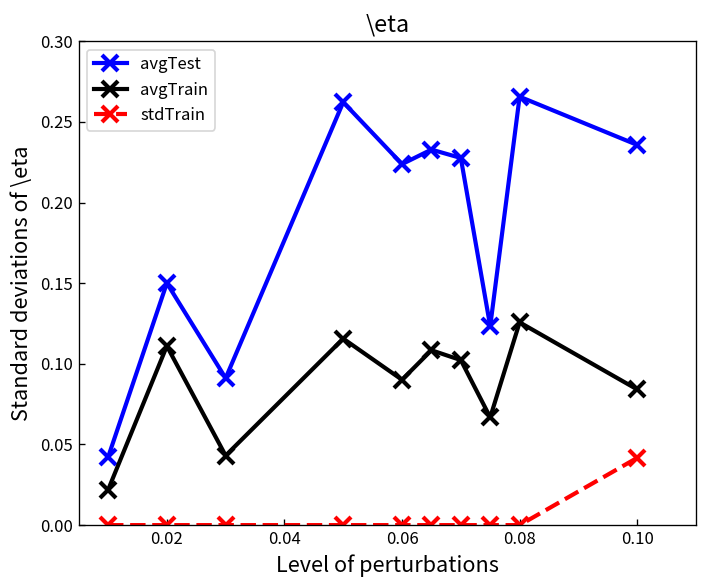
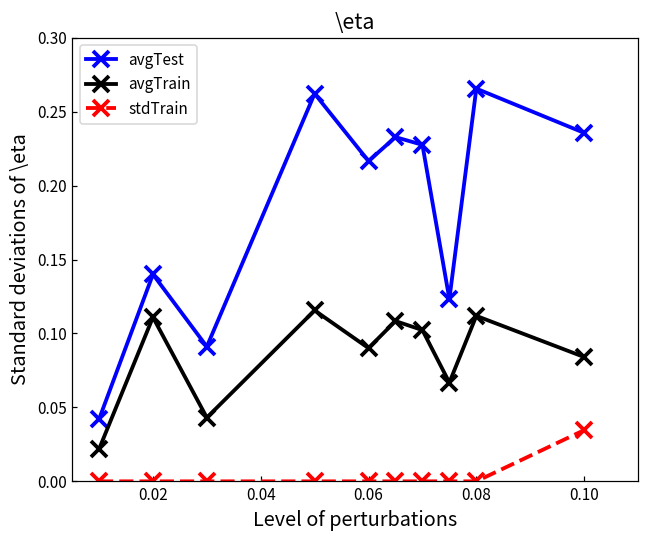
  {
    "avgTest": {
-     "0.02": 0.15,
-     "0.06": 0.224,
+     "0.02": 0.14,
+     "0.06": 0.217,
      "0.08": 0.266,
      "0.10": 0.236
    },
    "avgTrain": {
      "0.02": 0.111,
      "0.06": 0.090,
-     "0.08": 0.126,
+     "0.08": 0.112,
      "0.10": 0.084
    },
    "stdTrain": {
      "0.02": 0.000,
      "0.06": 0.000,
      "0.08": 0.000,
-     "0.10": 0.042
+     "0.10": 0.035
    }
  }
